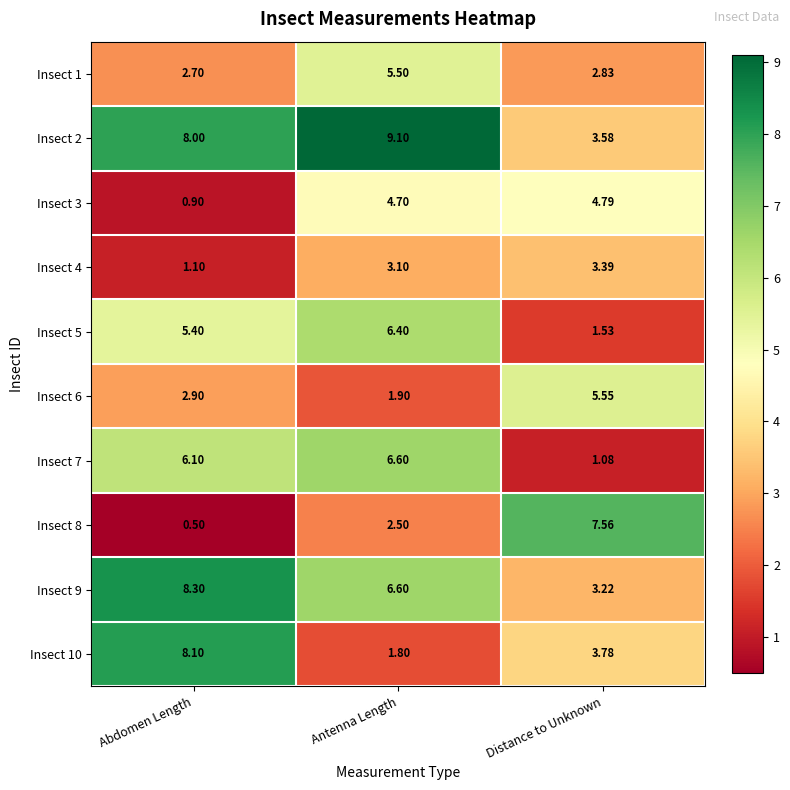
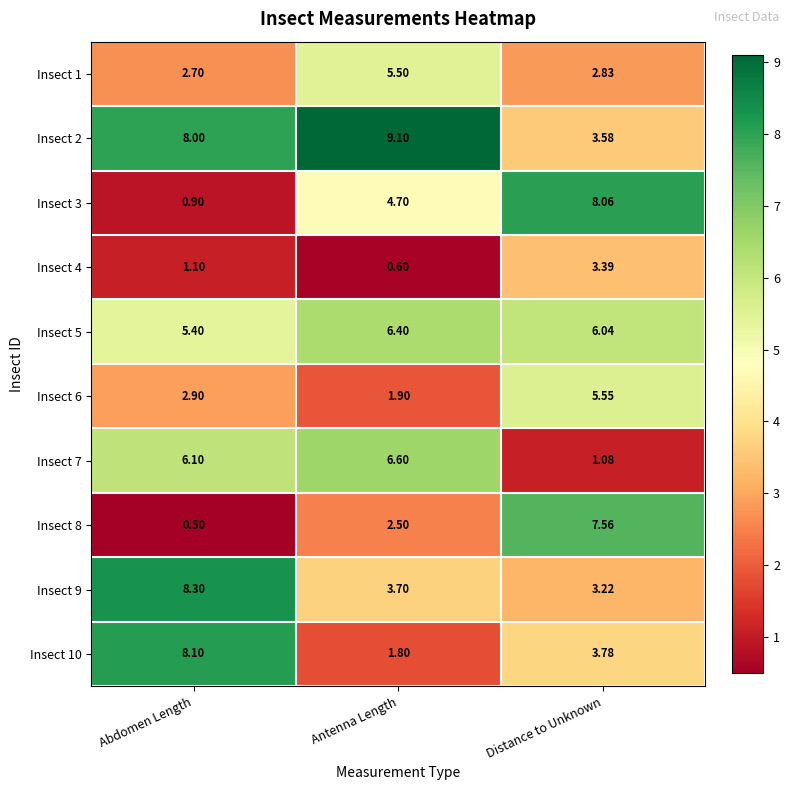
  {
    "Insect 1": {
      "Abdomen Length": 2.70,
      "Antenna Length": 5.50,
      "Distance to Unknown": 2.83
    },
    "Insect 2": {
      "Abdomen Length": 8.00,
      "Antenna Length": 9.10,
      "Distance to Unknown": 3.58
    },
    "Insect 3": {
      "Abdomen Length": 0.90,
      "Antenna Length": 4.70,
-     "Distance to Unknown": 4.79
+     "Distance to Unknown": 8.06
    },
    "Insect 4": {
      "Abdomen Length": 1.10,
-     "Antenna Length": 3.10,
+     "Antenna Length": 0.60,
      "Distance to Unknown": 3.39
    },
    "Insect 5": {
      "Abdomen Length": 5.40,
      "Antenna Length": 6.40,
-     "Distance to Unknown": 1.53
+     "Distance to Unknown": 6.04
    },
    "Insect 6": {
      "Abdomen Length": 2.90,
      "Antenna Length": 1.90,
      "Distance to Unknown": 5.55
    },
    "Insect 7": {
      "Abdomen Length": 6.10,
      "Antenna Length": 6.60,
      "Distance to Unknown": 1.08
    },
    "Insect 8": {
      "Abdomen Length": 0.50,
      "Antenna Length": 2.50,
      "Distance to Unknown": 7.56
    },
    "Insect 9": {
      "Abdomen Length": 8.30,
-     "Antenna Length": 6.60,
+     "Antenna Length": 3.70,
      "Distance to Unknown": 3.22
    },
    "Insect 10": {
      "Abdomen Length": 8.10,
      "Antenna Length": 1.80,
      "Distance to Unknown": 3.78
    }
  }
